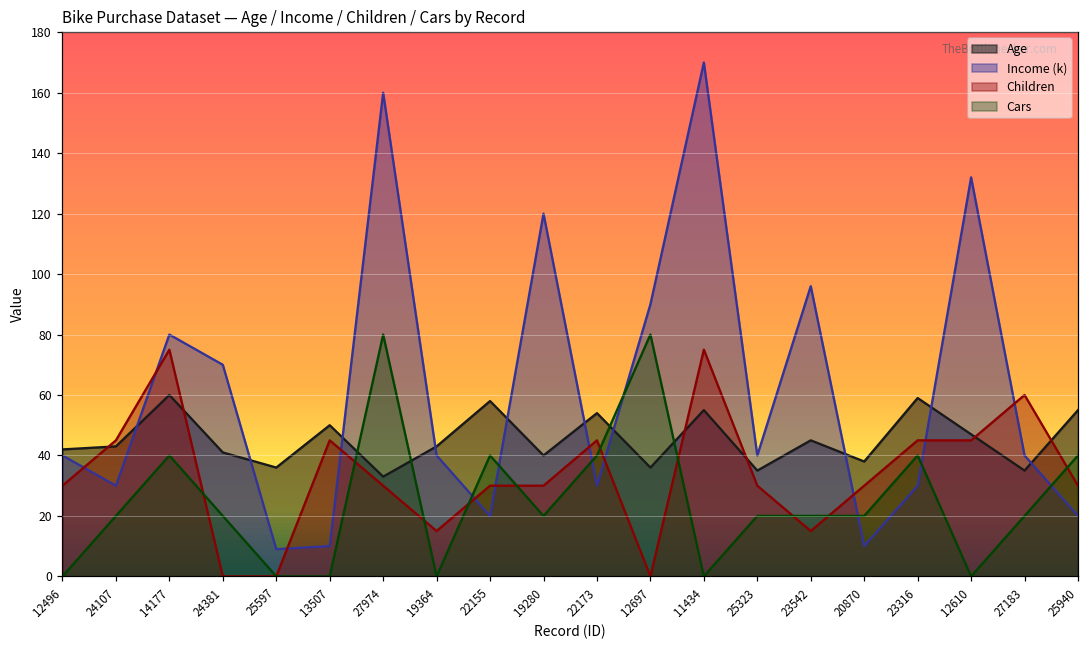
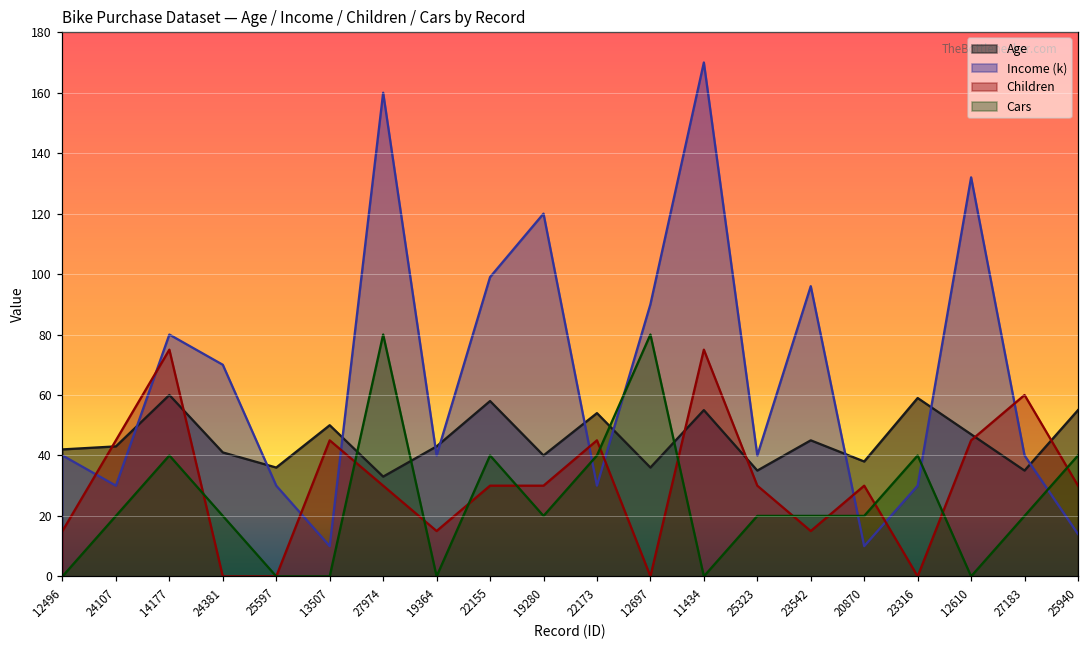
  {
    "Income (k)": {
      "12496": 40,
      "24107": 30,
      "14177": 80,
      "24381": 70,
-     "25597": 9,
+     "25597": 30,
      "13507": 10,
      "27974": 160,
      "19364": 40,
-     "22155": 20,
+     "22155": 99,
      "19280": 120,
      "22173": 30,
      "12697": 90,
      "11434": 170,
      "25323": 40,
      "23542": 96,
      "20870": 10,
      "23316": 30,
      "12610": 132,
      "27183": 40,
-     "25940": 20
+     "25940": 14
    },
    "Children": {
-     "12496": 30,
+     "12496": 15,
      "24107": 45,
      "14177": 75,
      "24381": 0,
      "13507": 45,
      "27974": 30,
      "19364": 15,
      "22155": 30,
      "19280": 30,
      "22173": 45,
      "12697": 0,
      "11434": 75,
      "25323": 30,
      "23542": 15,
      "20870": 30,
-     "23316": 45,
+     "23316": 0,
      "12610": 45,
      "27183": 60,
      "25940": 30
    }
  }
